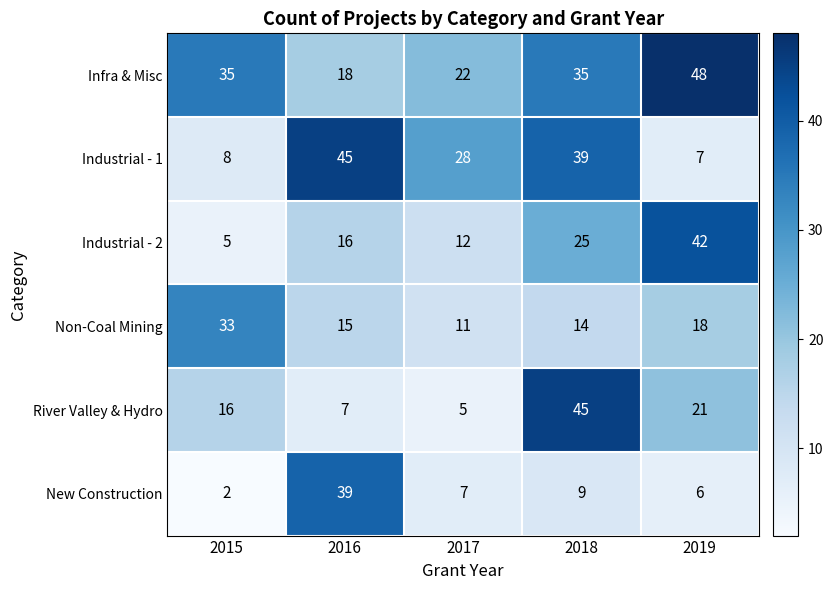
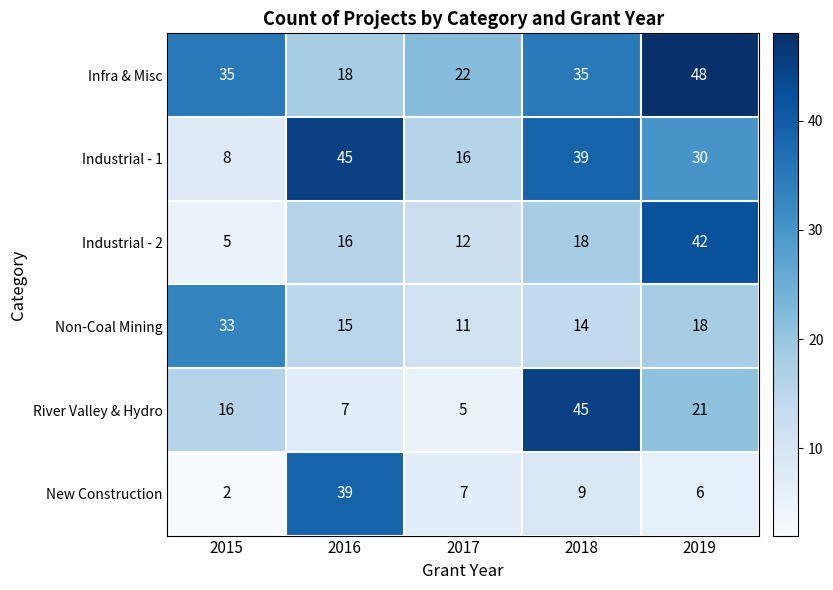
  {
    "Infra & Misc": {
      "2015": 35,
      "2016": 18,
      "2017": 22,
      "2018": 35,
      "2019": 48
    },
    "Industrial - 1": {
      "2015": 8,
      "2016": 45,
-     "2017": 28,
+     "2017": 16,
      "2018": 39,
-     "2019": 7
+     "2019": 30
    },
    "Industrial - 2": {
      "2015": 5,
      "2016": 16,
      "2017": 12,
-     "2018": 25,
+     "2018": 18,
      "2019": 42
    },
    "Non-Coal Mining": {
      "2015": 33,
      "2016": 15,
      "2017": 11,
      "2018": 14,
      "2019": 18
    },
    "River Valley & Hydro": {
      "2015": 16,
      "2016": 7,
      "2017": 5,
      "2018": 45,
      "2019": 21
    },
    "New Construction": {
      "2015": 2,
      "2016": 39,
      "2017": 7,
      "2018": 9,
      "2019": 6
    }
  }
